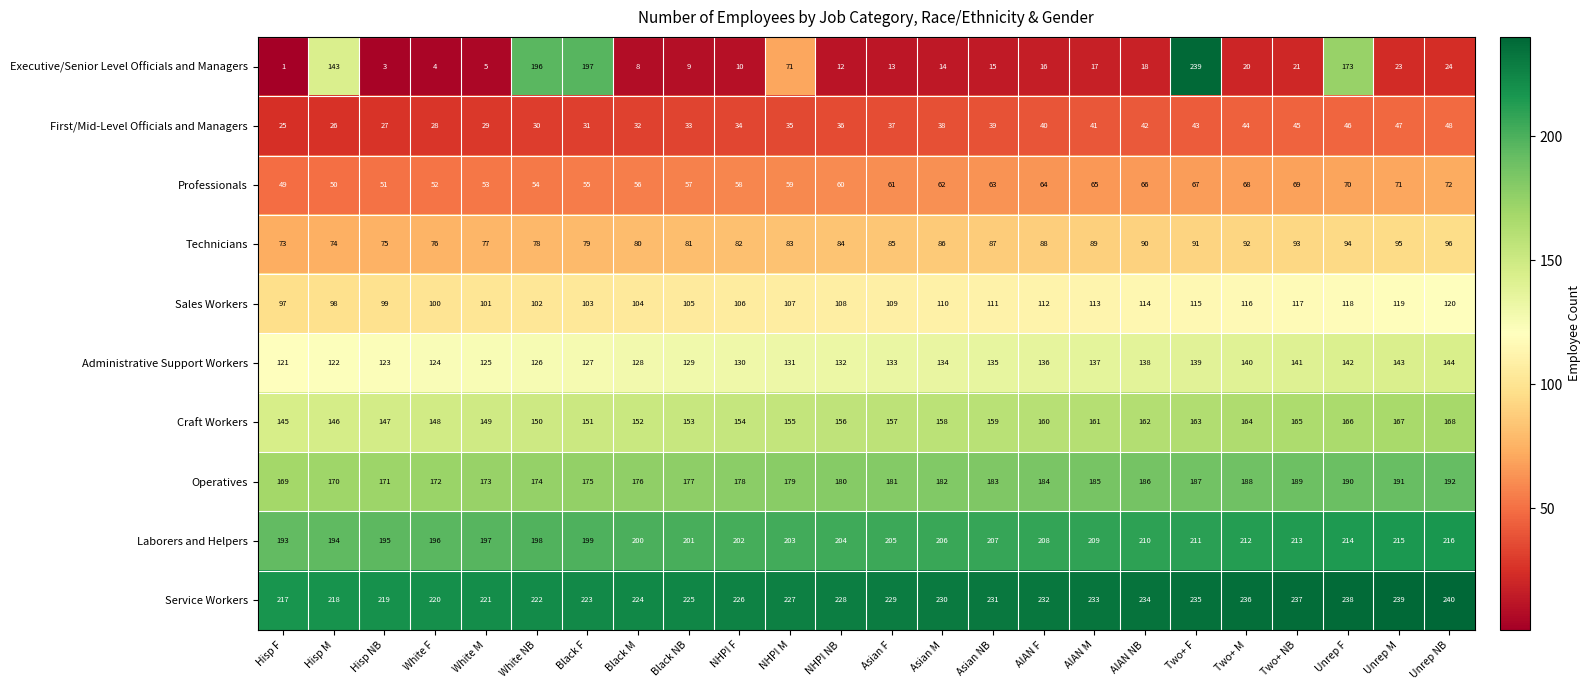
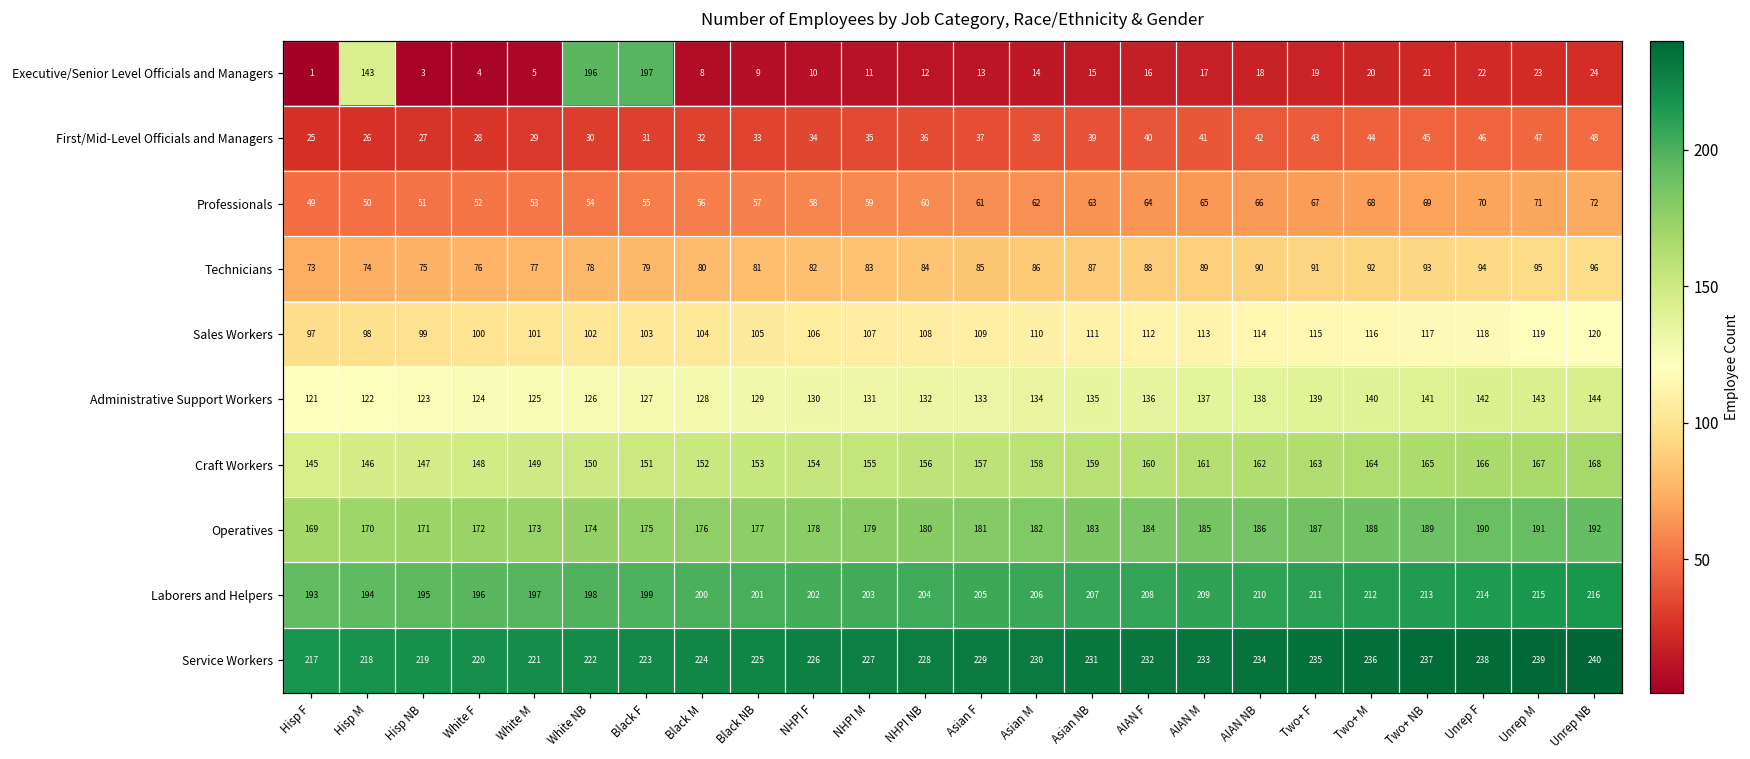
  {
    "Executive/Senior Level Officials and Managers": {
      "Hisp F": 1,
      "Hisp M": 143,
      "Hisp NB": 3,
      "White F": 4,
      "White M": 5,
      "White NB": 196,
      "Black F": 197,
      "Black M": 8,
      "Black NB": 9,
      "NHPI F": 10,
-     "NHPI M": 71,
+     "NHPI M": 11,
      "NHPI NB": 12,
      "Asian F": 13,
      "Asian M": 14,
      "Asian NB": 15,
      "AIAN F": 16,
      "AIAN M": 17,
      "AIAN NB": 18,
-     "Two+ F": 239,
+     "Two+ F": 19,
      "Two+ M": 20,
      "Two+ NB": 21,
-     "Unrep F": 173,
+     "Unrep F": 22,
      "Unrep M": 23,
      "Unrep NB": 24
    }
  }
